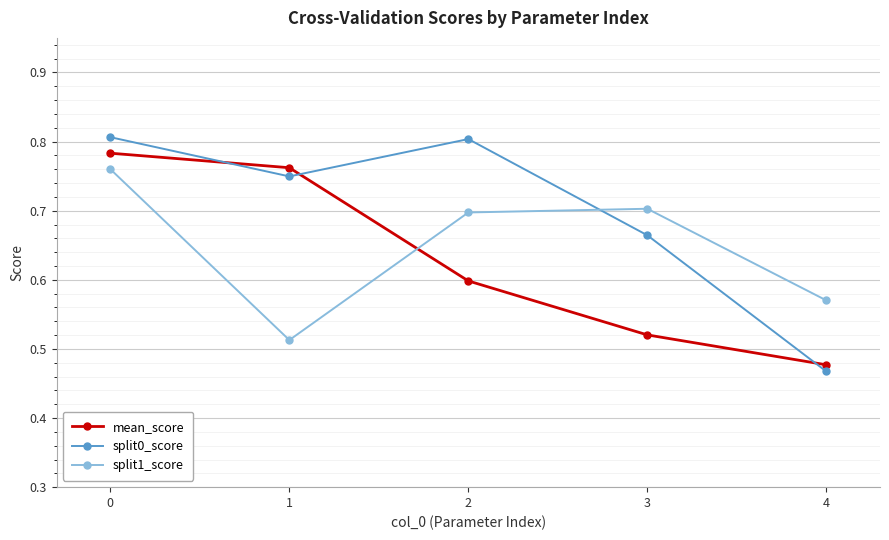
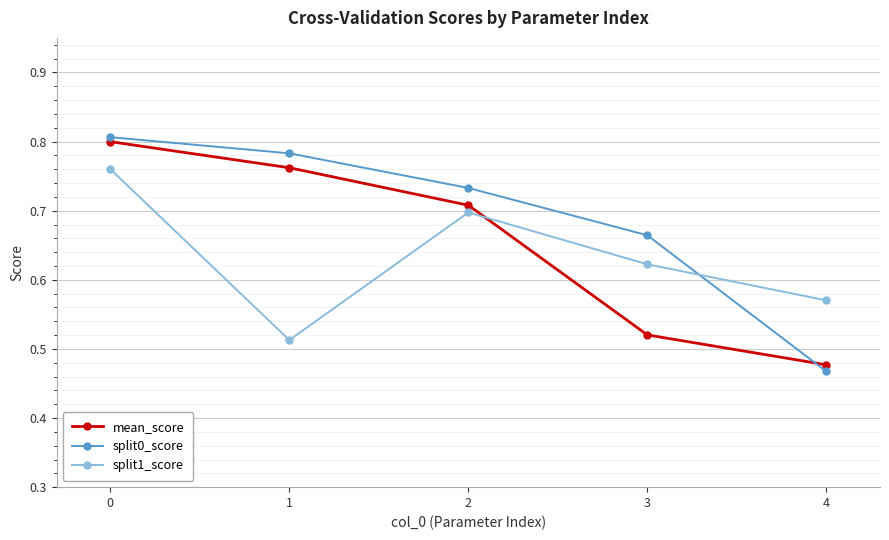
  {
    "mean_score": {
-     "0": 0.78,
+     "0": 0.80,
      "1": 0.76,
-     "2": 0.60,
+     "2": 0.71,
      "3": 0.52,
      "4": 0.48
    },
    "split0_score": {
      "0": 0.81,
-     "1": 0.75,
-     "2": 0.80,
+     "1": 0.78,
+     "2": 0.73,
      "3": 0.66,
      "4": 0.47
    },
    "split1_score": {
      "0": 0.76,
      "1": 0.51,
      "2": 0.70,
-     "3": 0.70,
+     "3": 0.62,
      "4": 0.57
    }
  }
